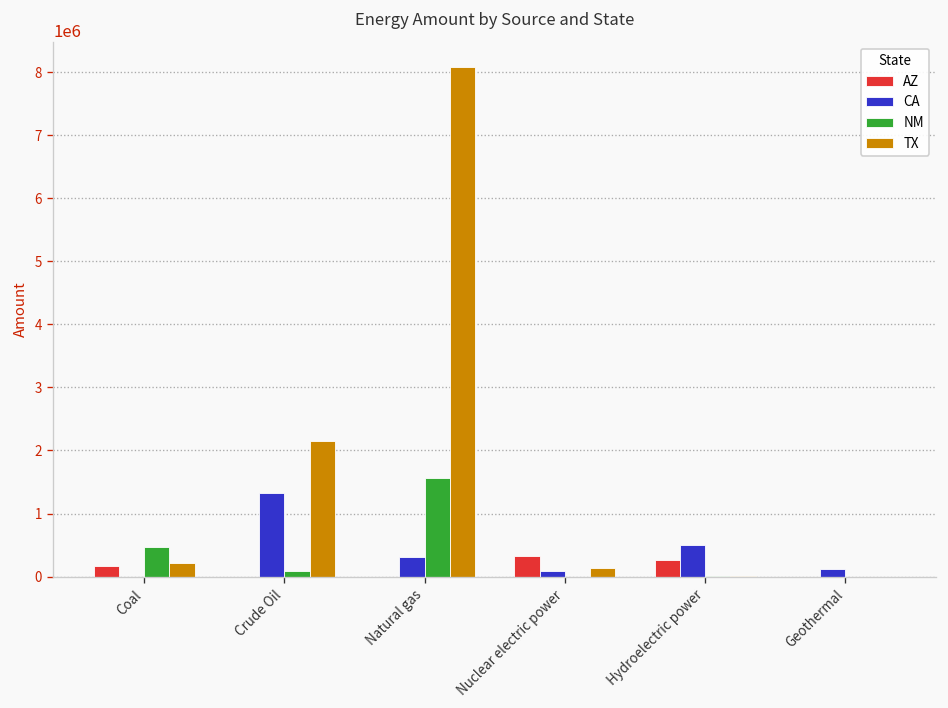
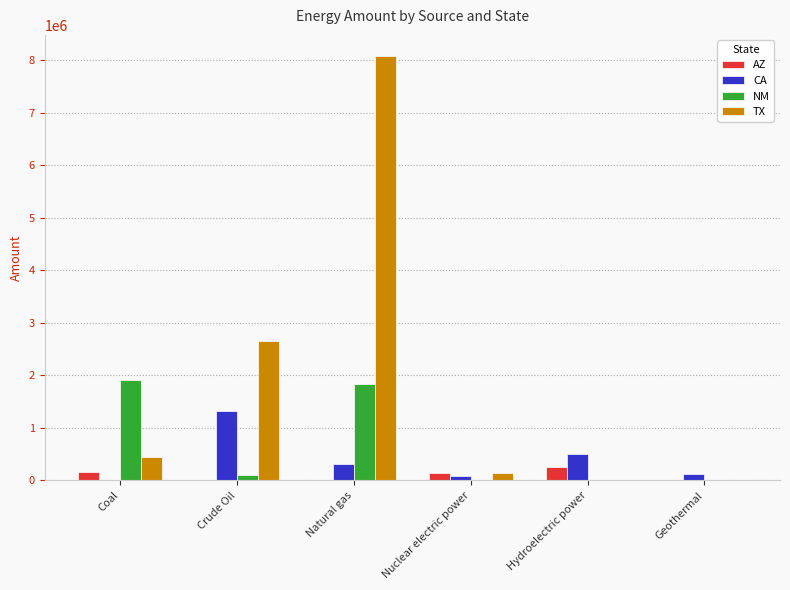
  {
    "AZ": {
      "Coal": 200000,
-     "Nuclear electric power": 300000,
+     "Nuclear electric power": 100000,
      "Hydroelectric power": 300000,
      "Geothermal": 0
    },
    "CA": {
      "Coal": 0,
      "Crude Oil": 1300000,
      "Natural gas": 300000,
      "Nuclear electric power": 100000,
      "Hydroelectric power": 500000,
      "Geothermal": 100000
    },
    "NM": {
-     "Coal": 500000,
+     "Coal": 1900000,
      "Crude Oil": 100000,
-     "Natural gas": 1600000,
+     "Natural gas": 1800000,
      "Nuclear electric power": 0,
      "Geothermal": 0
    },
    "TX": {
-     "Coal": 200000,
-     "Crude Oil": 2100000,
+     "Coal": 500000,
+     "Crude Oil": 2600000,
      "Natural gas": 8100000,
      "Nuclear electric power": 100000,
      "Geothermal": 0
    }
  }
